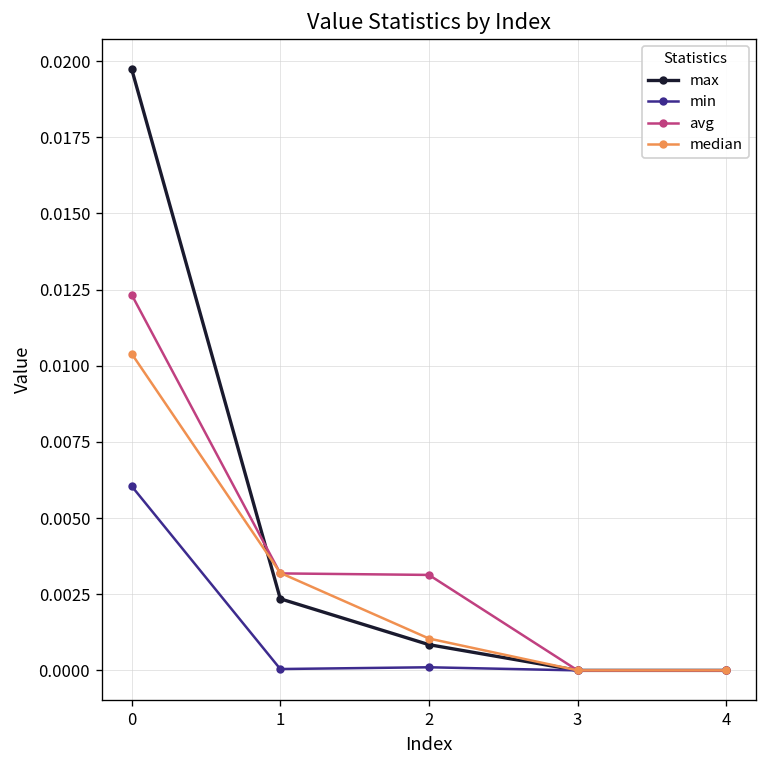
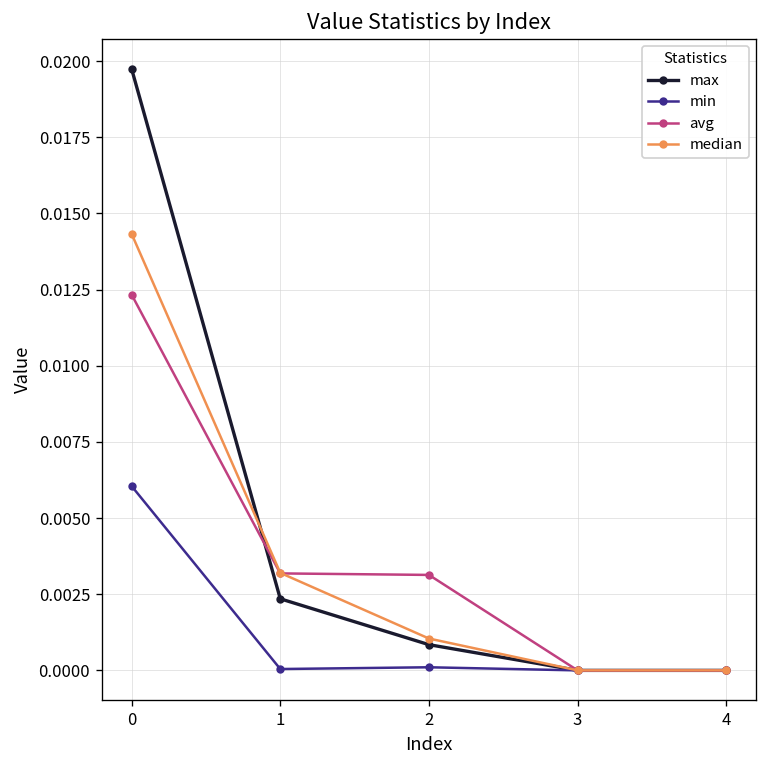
  {
    "max": {
      "0": 0.0197,
      "1": 0.0024,
      "2": 0.0008
    },
    "min": {
      "0": 0.0061,
      "1": 0.0000,
      "2": 0.0001
    },
    "avg": {
      "0": 0.0123,
      "2": 0.0031
    },
    "median": {
-     "0": 0.0104,
+     "0": 0.0143,
      "2": 0.0010
    }
  }
